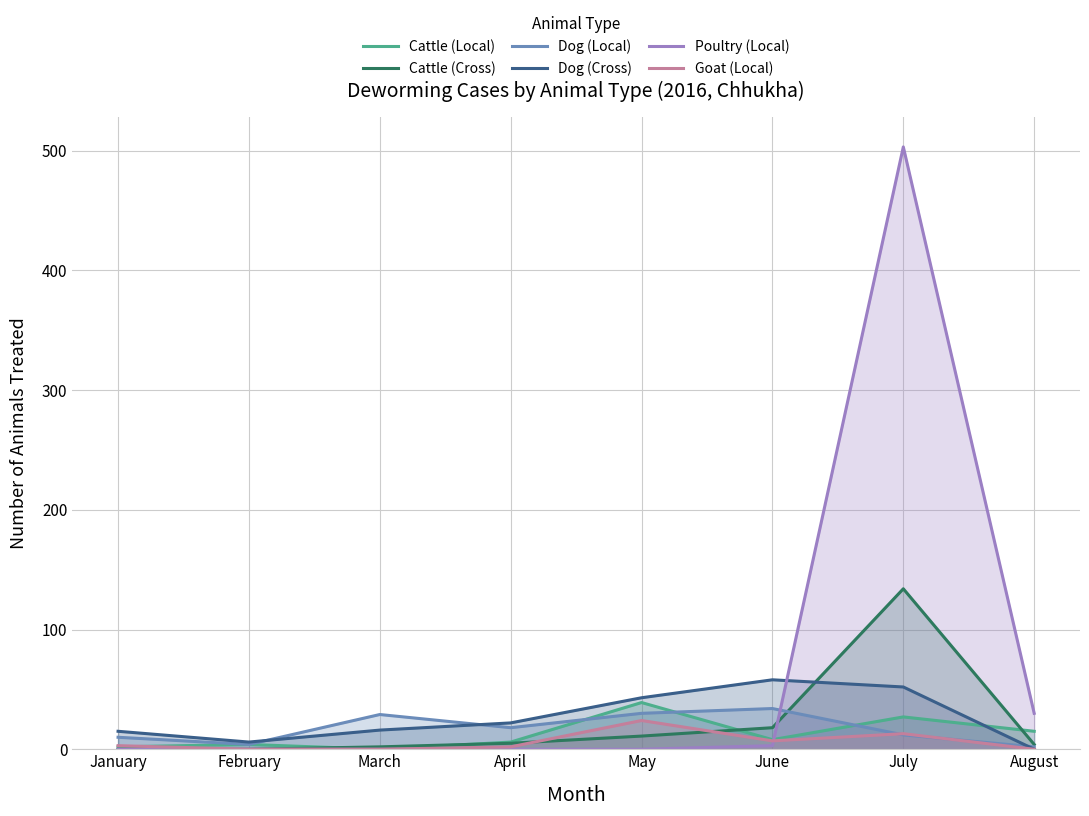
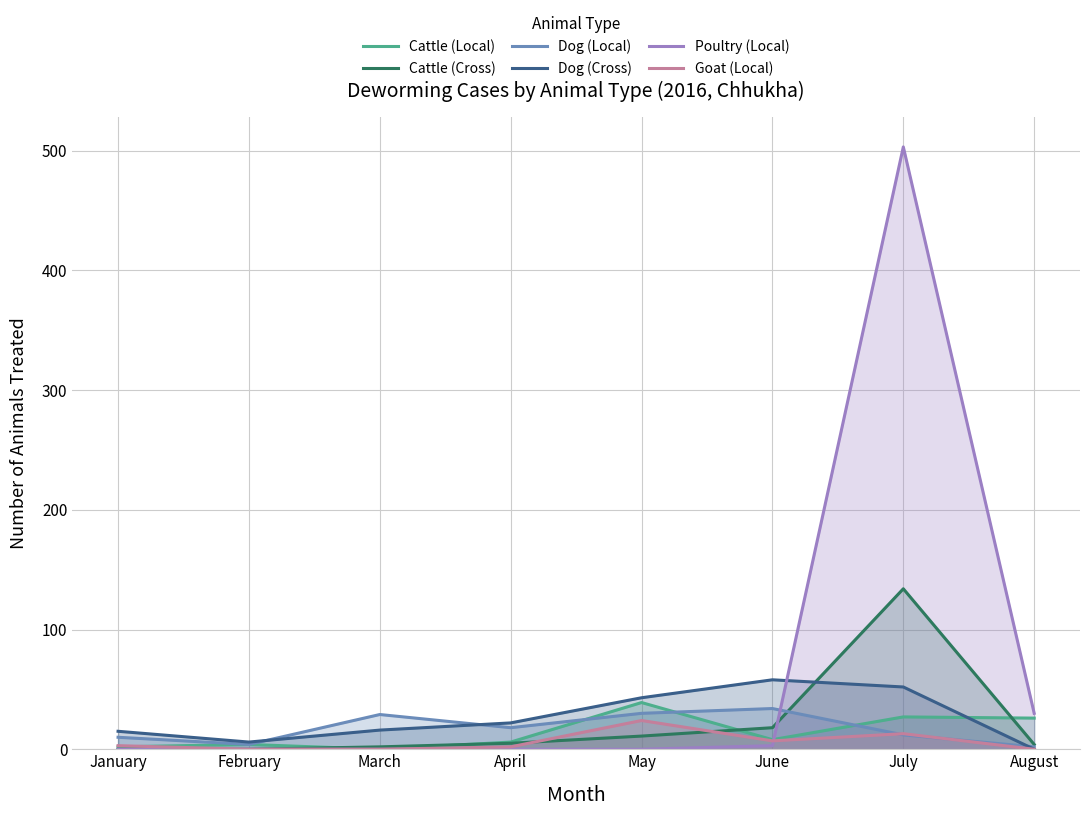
  {
    "Cattle (Local)": {
      "May": 39,
      "July": 27,
-     "August": 15
+     "August": 26
    }
  }
